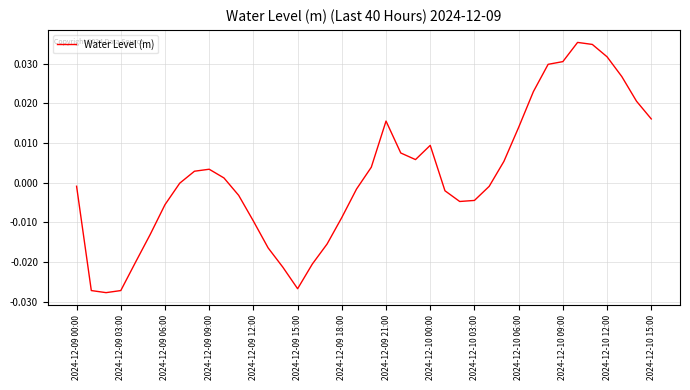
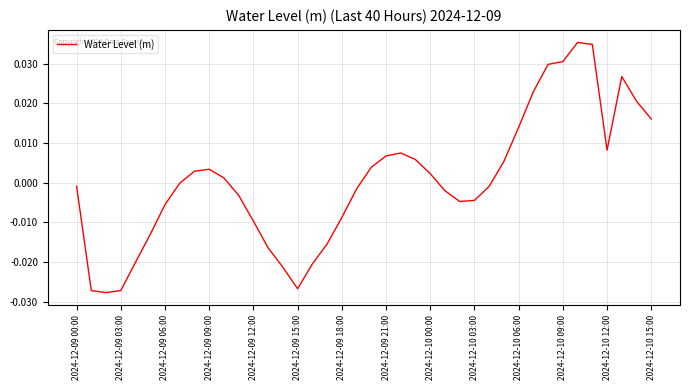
  {
    "2024-12-09 00:00": -0.001,
    "2024-12-09 03:00": -0.027,
    "2024-12-09 06:00": -0.006,
    "2024-12-09 09:00": 0.003,
    "2024-12-09 12:00": -0.010,
    "2024-12-09 15:00": -0.027,
    "2024-12-09 18:00": -0.009,
-   "2024-12-09 21:00": 0.016,
-   "2024-12-10 00:00": 0.009,
+   "2024-12-09 21:00": 0.007,
+   "2024-12-10 00:00": 0.002,
    "2024-12-10 03:00": -0.004,
    "2024-12-10 06:00": 0.014,
    "2024-12-10 09:00": 0.030,
-   "2024-12-10 12:00": 0.032,
+   "2024-12-10 12:00": 0.008,
    "2024-12-10 15:00": 0.016
  }
